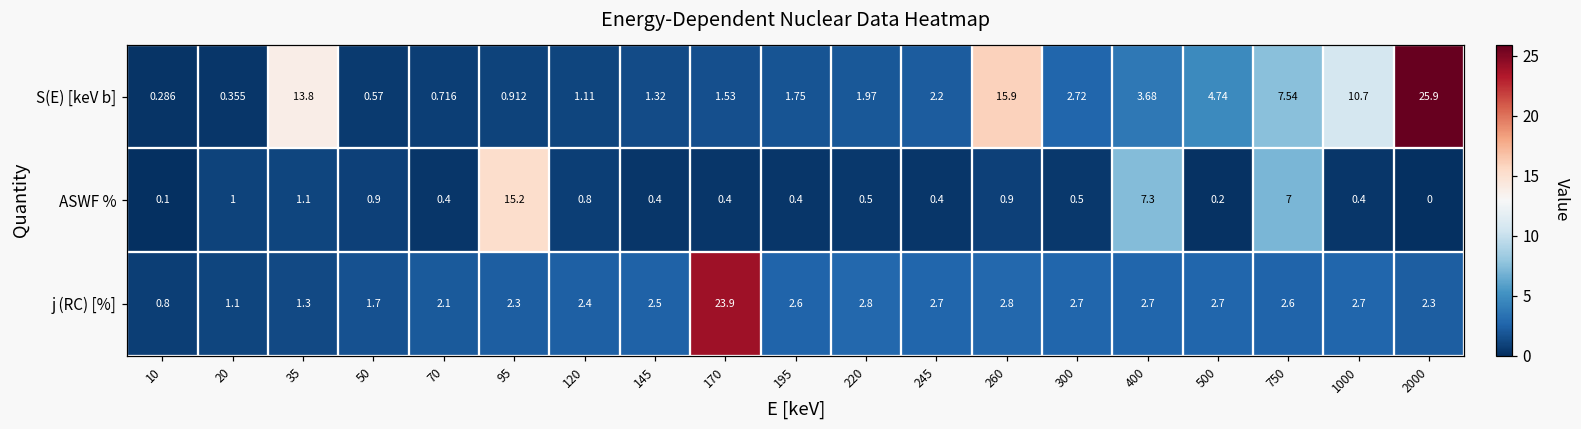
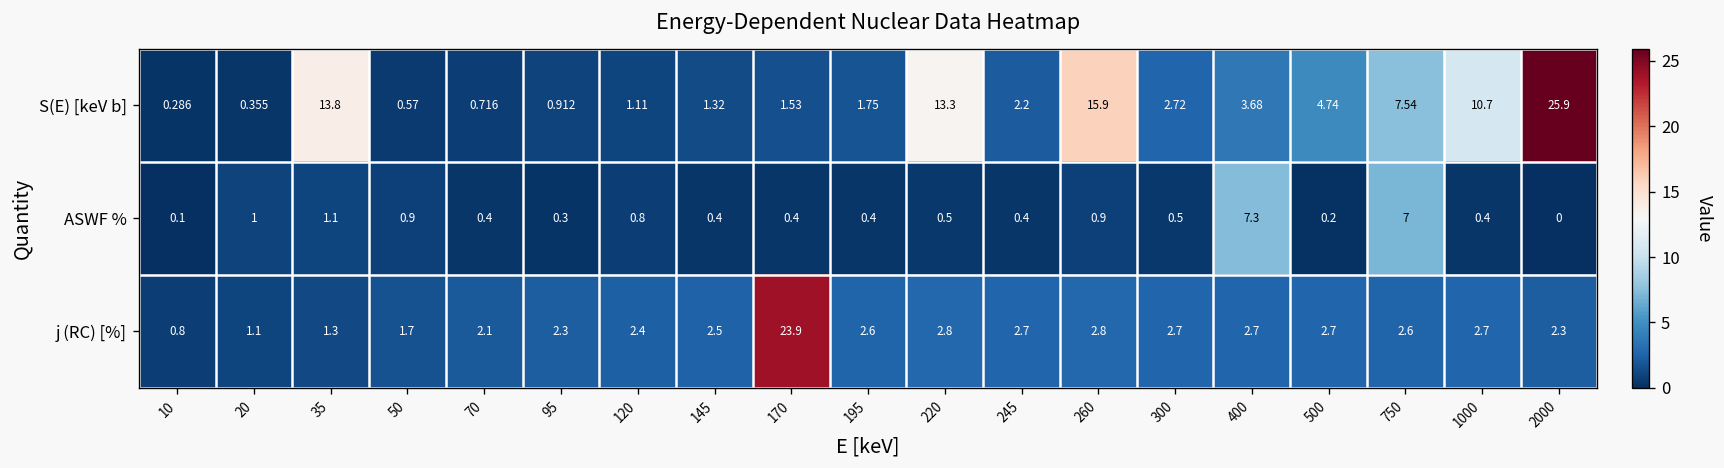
  {
    "S(E) [keV b]": {
      "10": 0.286,
      "20": 0.355,
      "35": 13.8,
      "50": 0.57,
      "70": 0.716,
      "95": 0.912,
      "120": 1.11,
      "145": 1.32,
      "170": 1.53,
      "195": 1.75,
-     "220": 1.97,
+     "220": 13.3,
      "245": 2.2,
      "260": 15.9,
      "300": 2.72,
      "400": 3.68,
      "500": 4.74,
      "750": 7.54,
      "1000": 10.7,
      "2000": 25.9
    },
    "ASWF %": {
      "10": 0.1,
      "20": 1,
      "35": 1.1,
      "50": 0.9,
      "70": 0.4,
-     "95": 15.2,
+     "95": 0.3,
      "120": 0.8,
      "145": 0.4,
      "170": 0.4,
      "195": 0.4,
      "220": 0.5,
      "245": 0.4,
      "260": 0.9,
      "300": 0.5,
      "400": 7.3,
      "500": 0.2,
      "750": 7,
      "1000": 0.4,
      "2000": 0
    },
    "j (RC) [%]": {
      "10": 0.8,
      "20": 1.1,
      "35": 1.3,
      "50": 1.7,
      "70": 2.1,
      "95": 2.3,
      "120": 2.4,
      "145": 2.5,
      "170": 23.9,
      "195": 2.6,
      "220": 2.8,
      "245": 2.7,
      "260": 2.8,
      "300": 2.7,
      "400": 2.7,
      "500": 2.7,
      "750": 2.6,
      "1000": 2.7,
      "2000": 2.3
    }
  }
